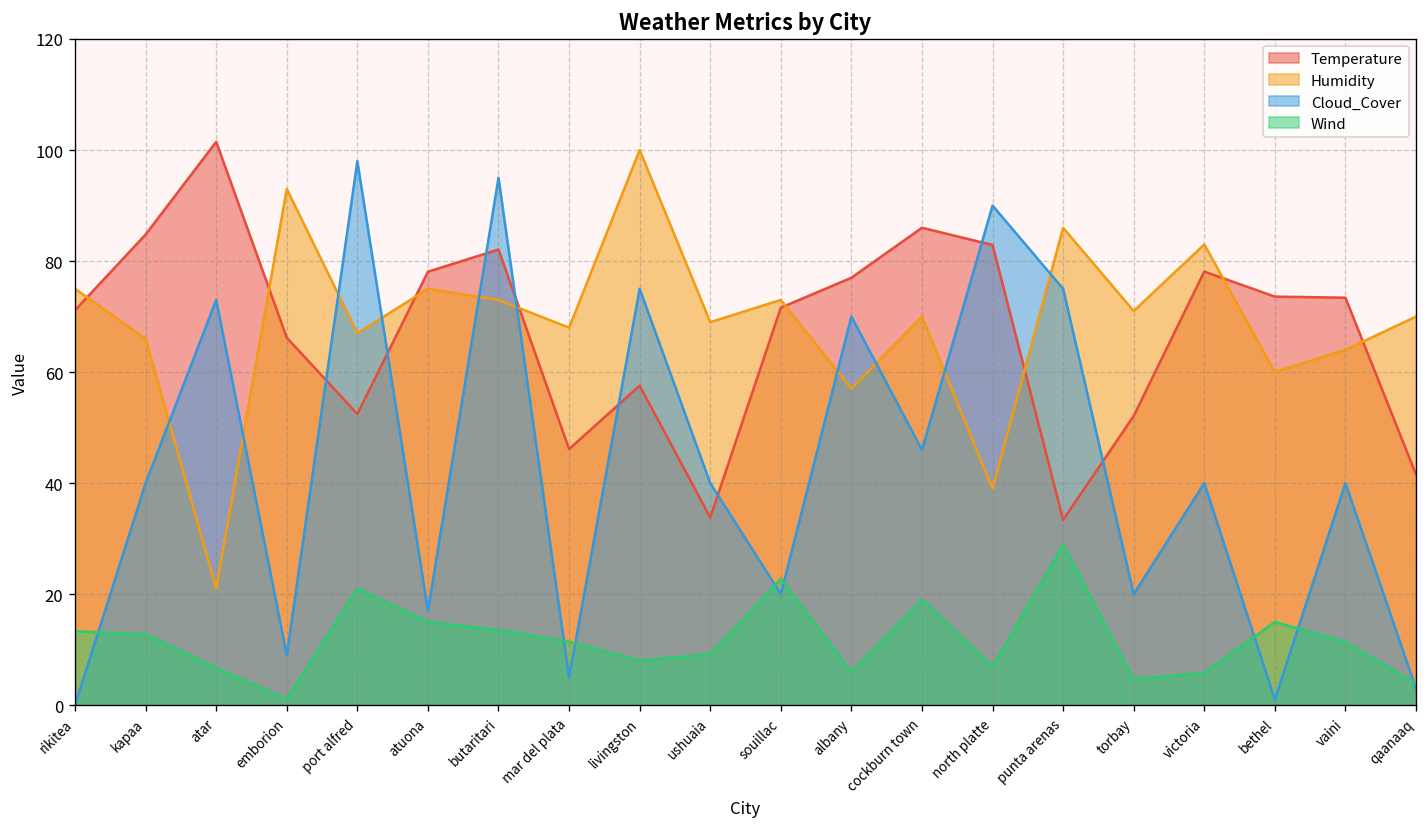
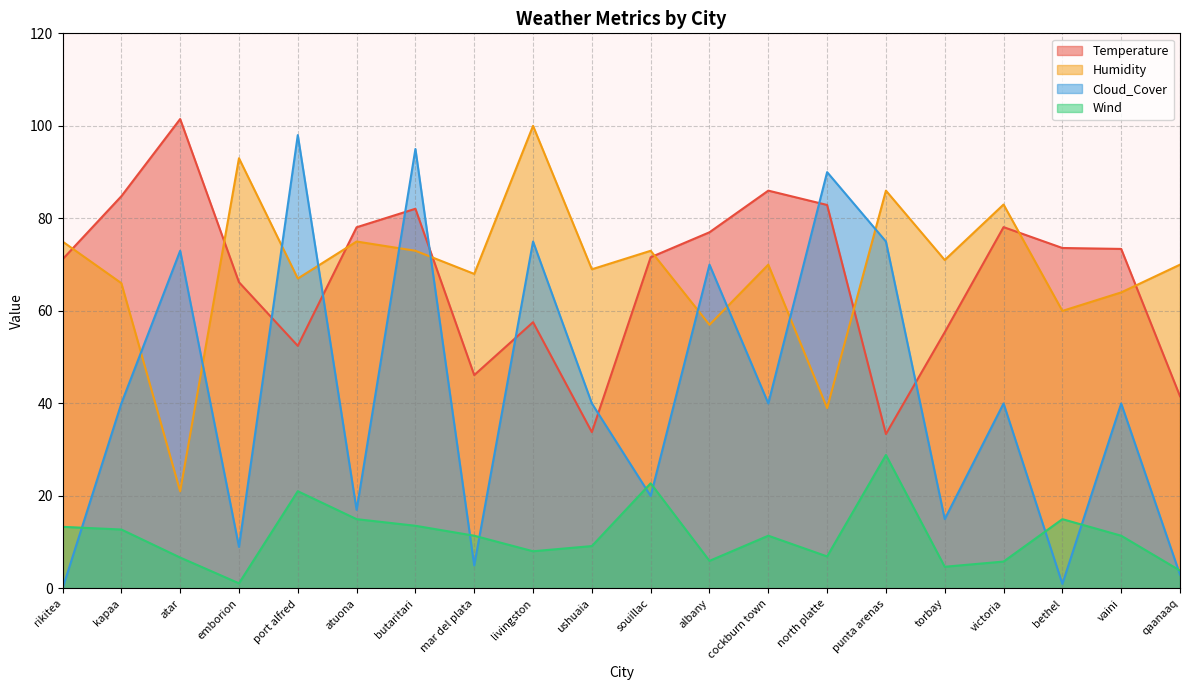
  {
    "Temperature": {
      "rikitea": 71,
      "kapaa": 85,
      "atar": 101,
      "emborion": 66,
      "port alfred": 52,
      "atuona": 78,
      "butaritari": 82,
      "mar del plata": 46,
      "livingston": 58,
      "ushuaia": 34,
      "souillac": 72,
      "albany": 77,
      "cockburn town": 86,
      "north platte": 83,
      "punta arenas": 33,
-     "torbay": 52,
+     "torbay": 55,
      "victoria": 78,
      "bethel": 74,
      "vaini": 73,
      "qaanaaq": 42
    },
    "Humidity": {
      "rikitea": 75,
      "kapaa": 66,
      "atar": 21,
      "emborion": 93,
      "port alfred": 67,
      "atuona": 75,
      "butaritari": 73,
      "mar del plata": 68,
      "livingston": 100,
      "ushuaia": 69,
      "souillac": 73,
      "albany": 57,
      "cockburn town": 70,
      "north platte": 39,
      "punta arenas": 86,
      "torbay": 71,
      "victoria": 83,
      "bethel": 60,
      "vaini": 64,
      "qaanaaq": 70
    },
    "Cloud_Cover": {
      "rikitea": 0,
      "kapaa": 40,
      "atar": 73,
      "emborion": 9,
      "port alfred": 98,
      "atuona": 17,
      "butaritari": 95,
      "mar del plata": 5,
      "livingston": 75,
      "ushuaia": 40,
      "souillac": 20,
      "albany": 70,
-     "cockburn town": 46,
+     "cockburn town": 40,
      "north platte": 90,
      "punta arenas": 75,
-     "torbay": 20,
+     "torbay": 15,
      "victoria": 40,
      "bethel": 1,
      "vaini": 40,
      "qaanaaq": 3
    },
    "Wind": {
      "rikitea": 13,
      "kapaa": 13,
      "atar": 7,
      "emborion": 1,
      "port alfred": 21,
      "atuona": 15,
      "butaritari": 14,
      "mar del plata": 11,
      "livingston": 8,
      "ushuaia": 9,
      "souillac": 23,
      "albany": 6,
-     "cockburn town": 19,
+     "cockburn town": 11,
      "north platte": 7,
      "punta arenas": 29,
      "torbay": 5,
      "victoria": 6,
      "bethel": 15,
      "vaini": 11,
      "qaanaaq": 4
    }
  }
